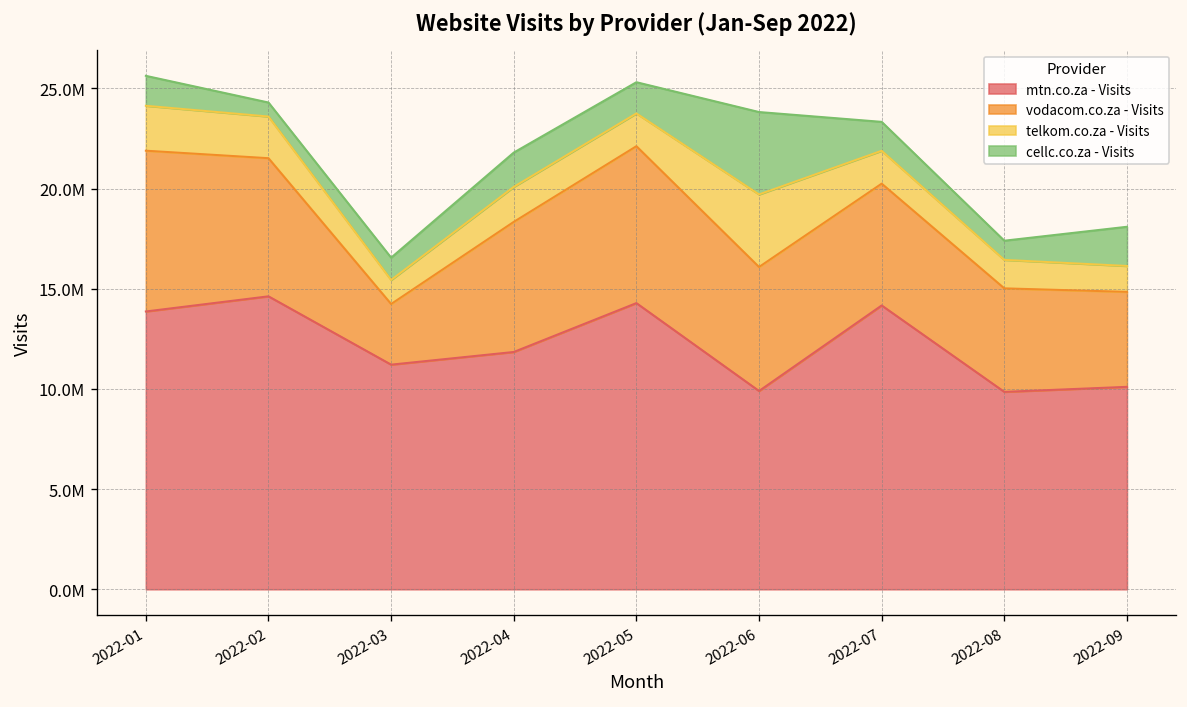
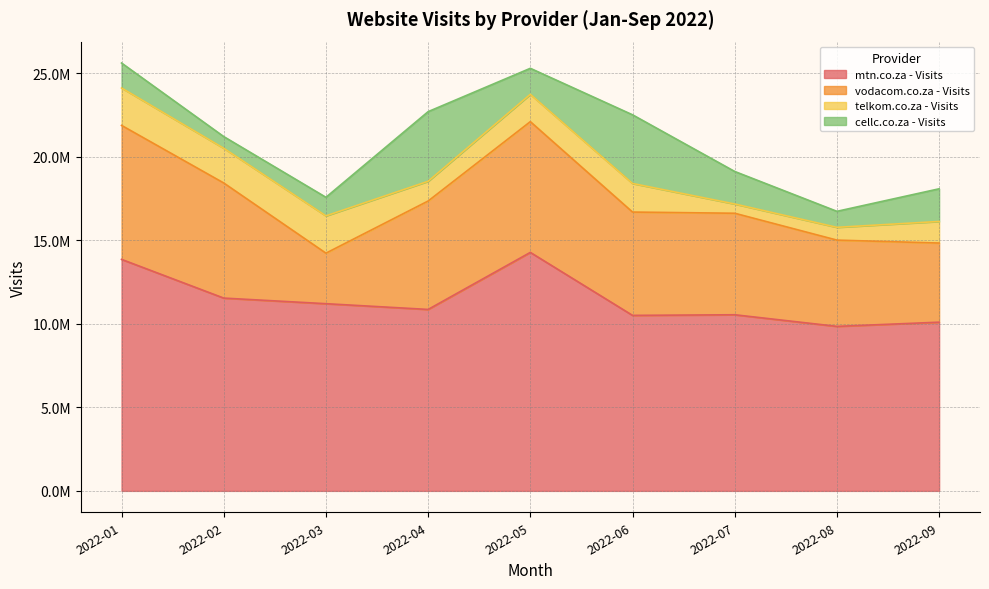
  {
    "mtn.co.za - Visits": {
      "2022-01": 13900000,
-     "2022-02": 14600000,
+     "2022-02": 11500000,
      "2022-03": 11200000,
-     "2022-04": 11800000,
+     "2022-04": 10900000,
      "2022-05": 14300000,
-     "2022-06": 9900000,
-     "2022-07": 14200000,
+     "2022-06": 10500000,
+     "2022-07": 10500000,
      "2022-08": 9900000,
      "2022-09": 10100000
    },
    "vodacom.co.za - Visits": {
      "2022-01": 8000000,
      "2022-02": 6900000,
      "2022-03": 3000000,
      "2022-04": 6500000,
      "2022-05": 7800000,
      "2022-06": 6200000,
      "2022-07": 6100000,
      "2022-08": 5200000,
      "2022-09": 4700000
    },
    "telkom.co.za - Visits": {
      "2022-01": 2200000,
      "2022-02": 2100000,
-     "2022-03": 1200000,
-     "2022-04": 1700000,
+     "2022-03": 2200000,
+     "2022-04": 1200000,
      "2022-05": 1600000,
-     "2022-06": 3600000,
-     "2022-07": 1600000,
-     "2022-08": 1400000,
+     "2022-06": 1700000,
+     "2022-07": 600000,
+     "2022-08": 800000,
      "2022-09": 1300000
    },
    "cellc.co.za - Visits": {
      "2022-01": 1500000,
      "2022-02": 700000,
      "2022-03": 1100000,
-     "2022-04": 1700000,
+     "2022-04": 4200000,
      "2022-05": 1600000,
      "2022-06": 4100000,
-     "2022-07": 1400000,
+     "2022-07": 1900000,
      "2022-08": 1000000,
      "2022-09": 2000000
    }
  }
